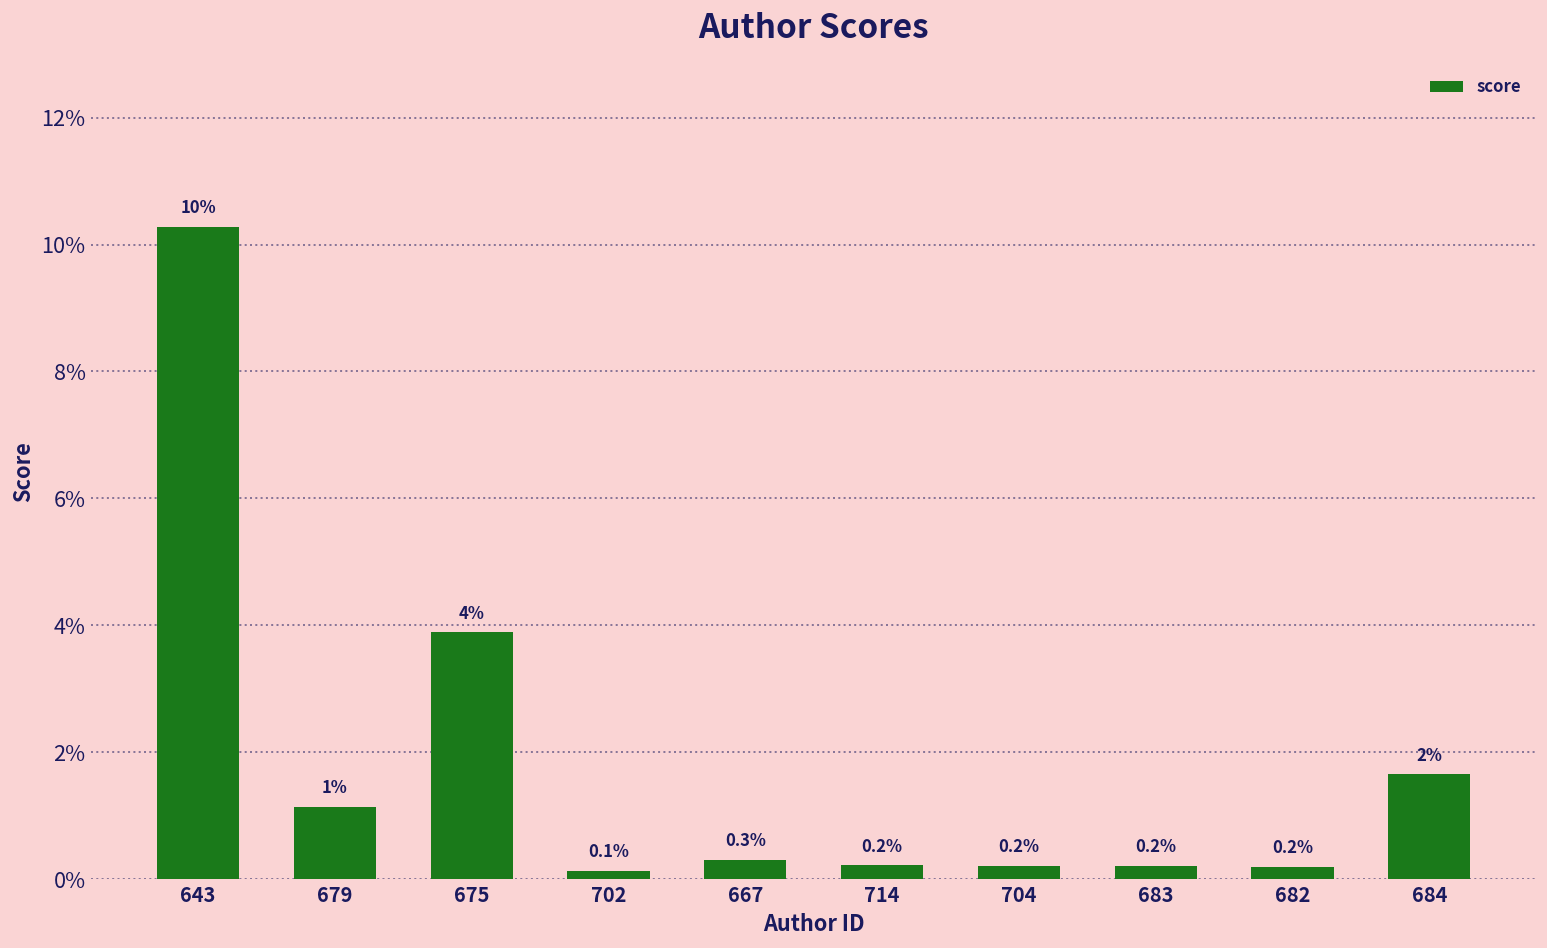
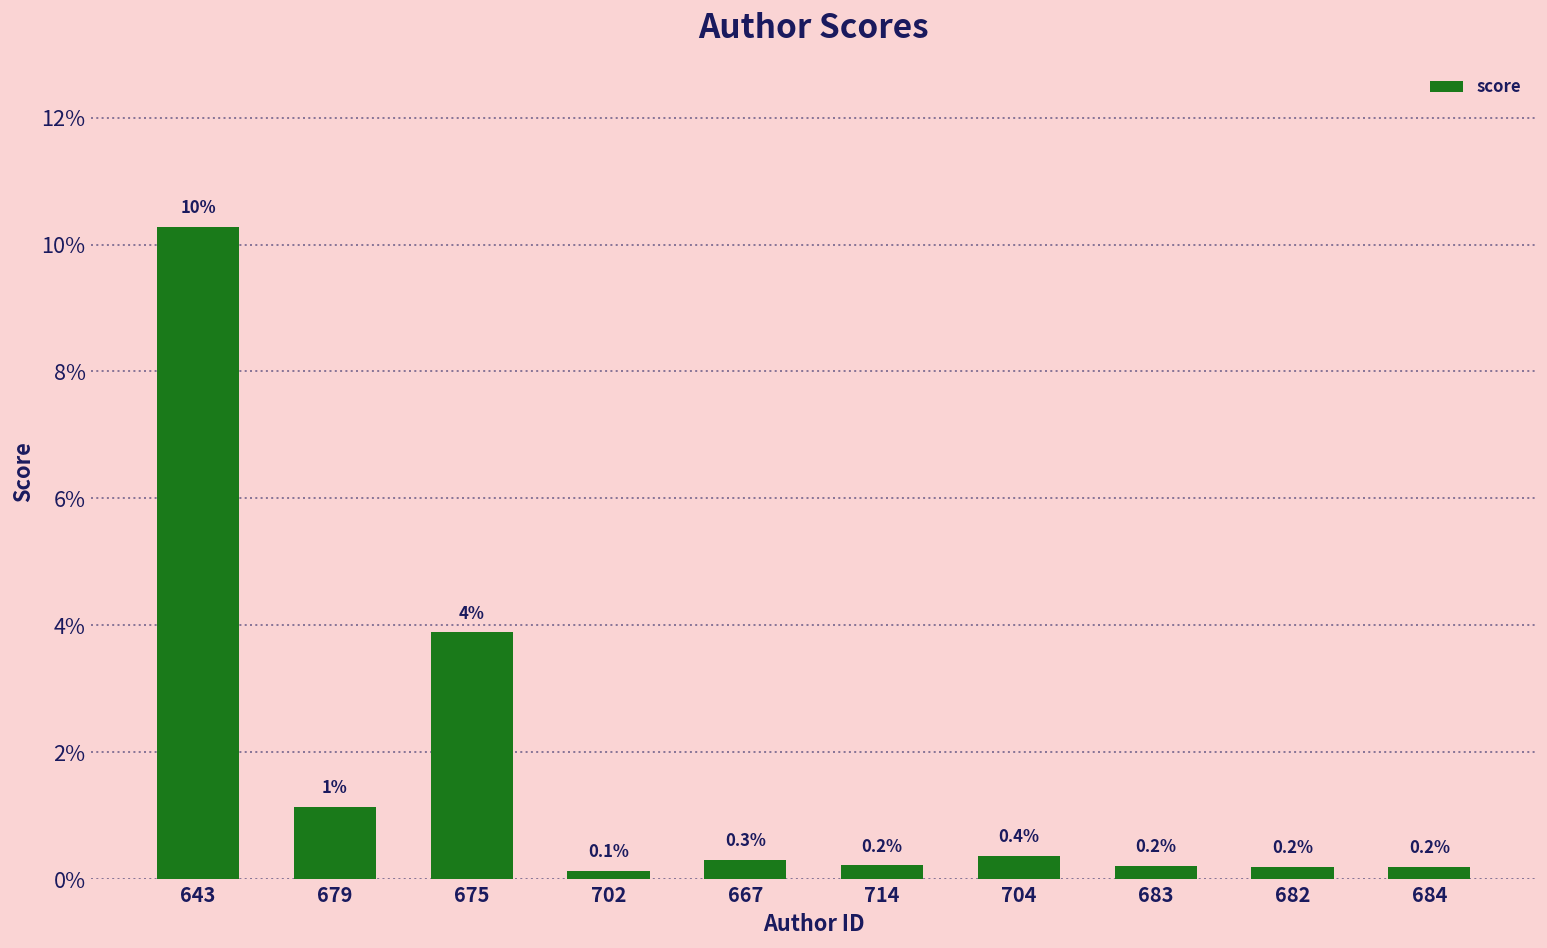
  {
    "643": "10%",
    "679": "1%",
    "675": "4%",
    "702": "0.1%",
    "667": "0.3%",
    "714": "0.2%",
-   "704": "0.2%",
+   "704": "0.4%",
    "683": "0.2%",
    "682": "0.2%",
-   "684": "2%"
+   "684": "0.2%"
  }
